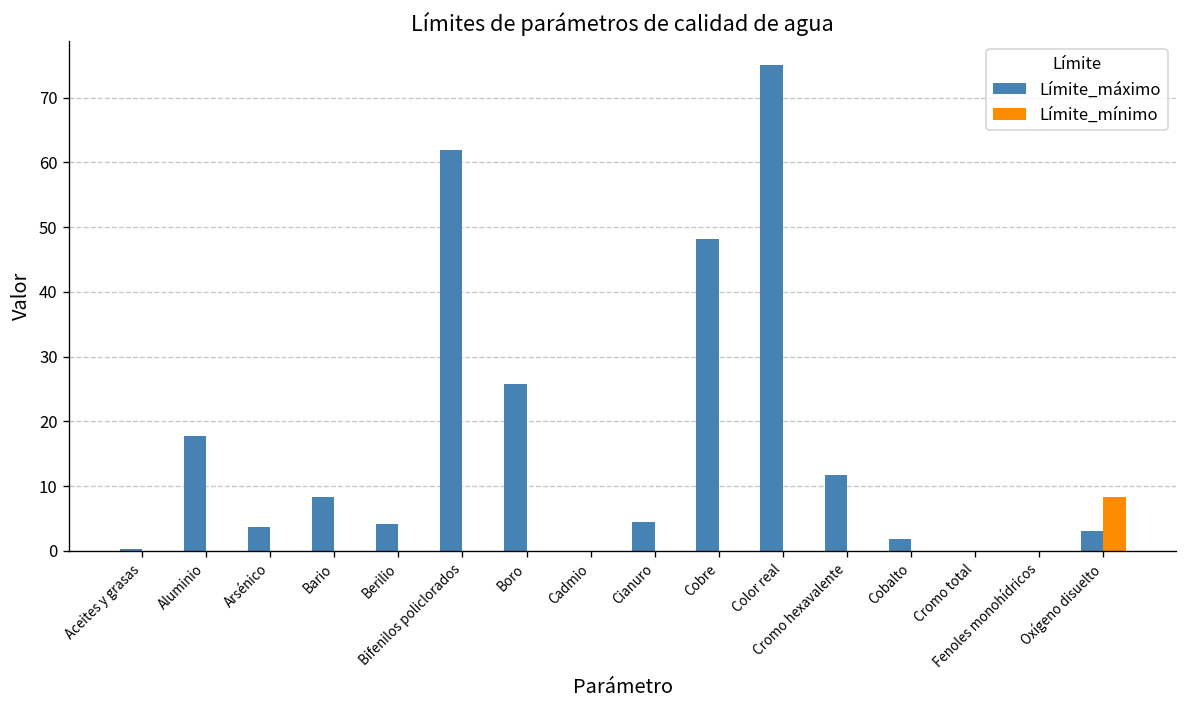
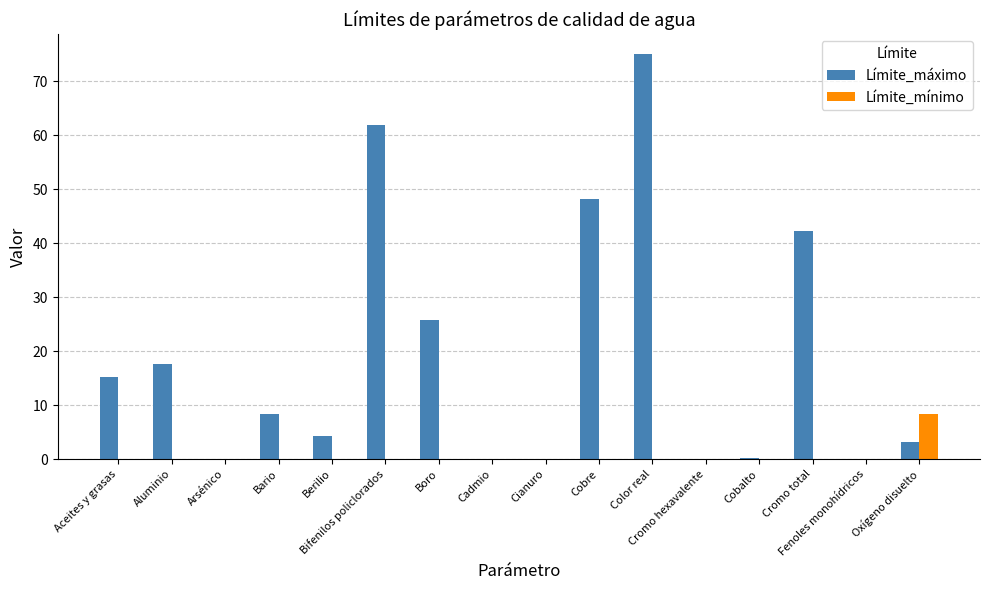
  {
    "Límite_máximo": {
-     "Aceites y grasas": 0,
+     "Aceites y grasas": 15,
      "Aluminio": 18,
-     "Arsénico": 4,
+     "Arsénico": 0,
      "Bario": 8,
      "Berilio": 4,
      "Bifenilos policlorados": 62,
      "Boro": 26,
-     "Cianuro": 5,
+     "Cianuro": 0,
      "Cobre": 48,
      "Color real": 75,
-     "Cromo hexavalente": 12,
-     "Cobalto": 2,
-     "Cromo total": 0,
+     "Cromo hexavalente": 0,
+     "Cobalto": 0,
+     "Cromo total": 42,
      "Oxígeno disuelto": 3
    },
    "Límite_mínimo": {
      "Aceites y grasas": 0,
      "Aluminio": 0,
      "Arsénico": 0,
      "Bario": 0,
      "Berilio": 0,
      "Bifenilos policlorados": 0,
      "Boro": 0,
      "Cadmio": 0,
      "Cianuro": 0,
      "Cobre": 0,
      "Color real": 0,
      "Cromo hexavalente": 0,
      "Cobalto": 0,
      "Cromo total": 0,
      "Fenoles monohídricos": 0,
      "Oxígeno disuelto": 8
    }
  }
